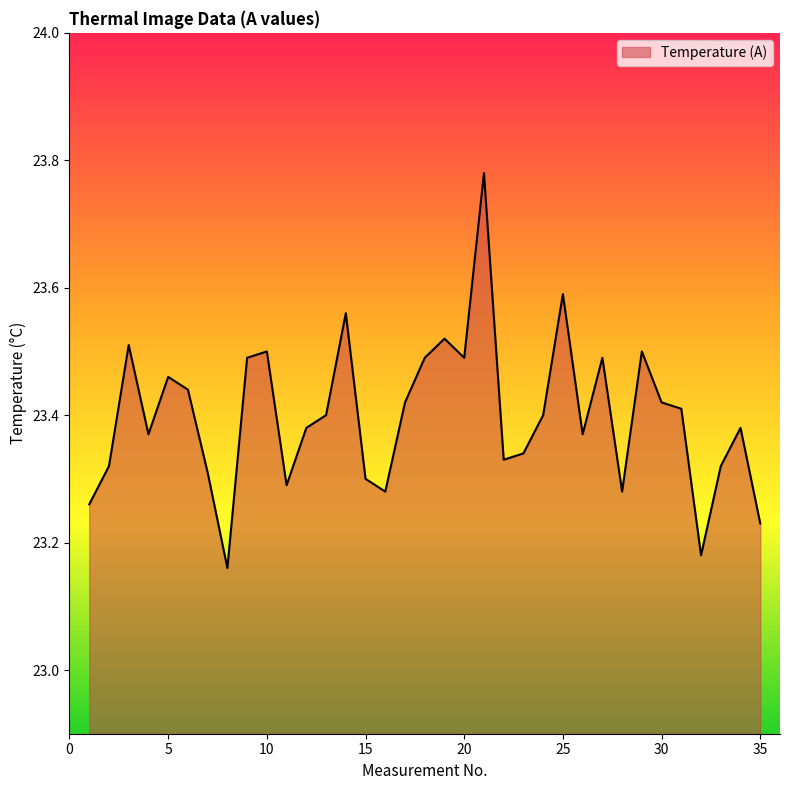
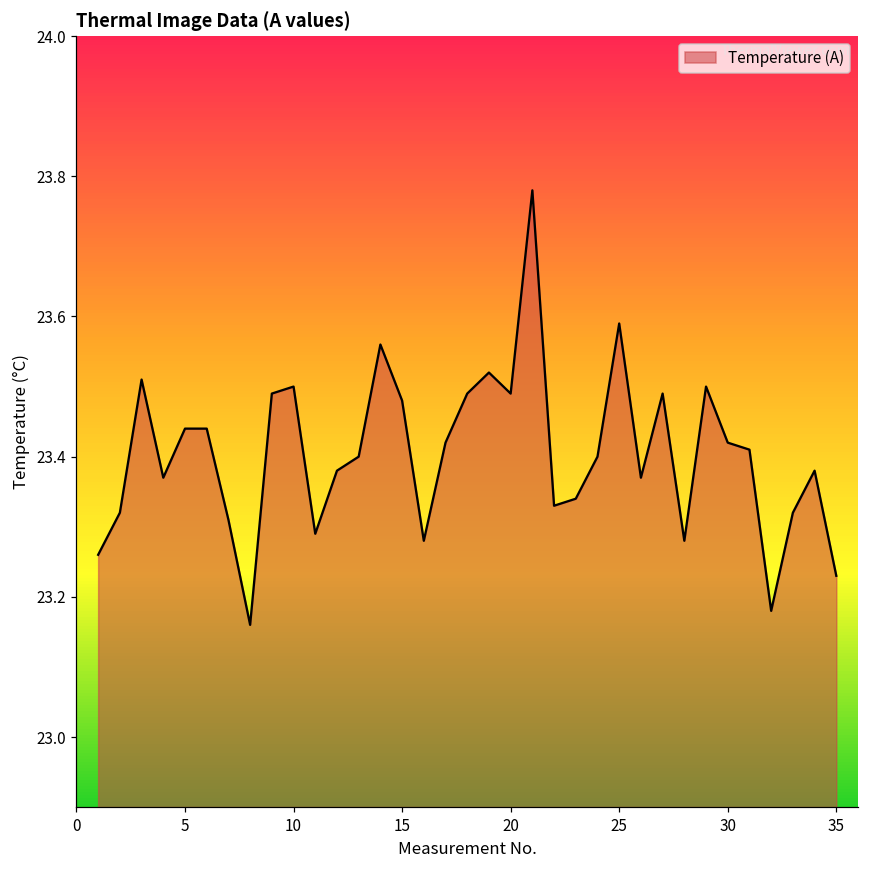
  {
-   "5": 23.46,
+   "5": 23.44,
    "10": 23.50,
-   "15": 23.30,
+   "15": 23.48,
    "20": 23.49,
    "25": 23.59,
    "30": 23.42,
    "35": 23.23
  }
